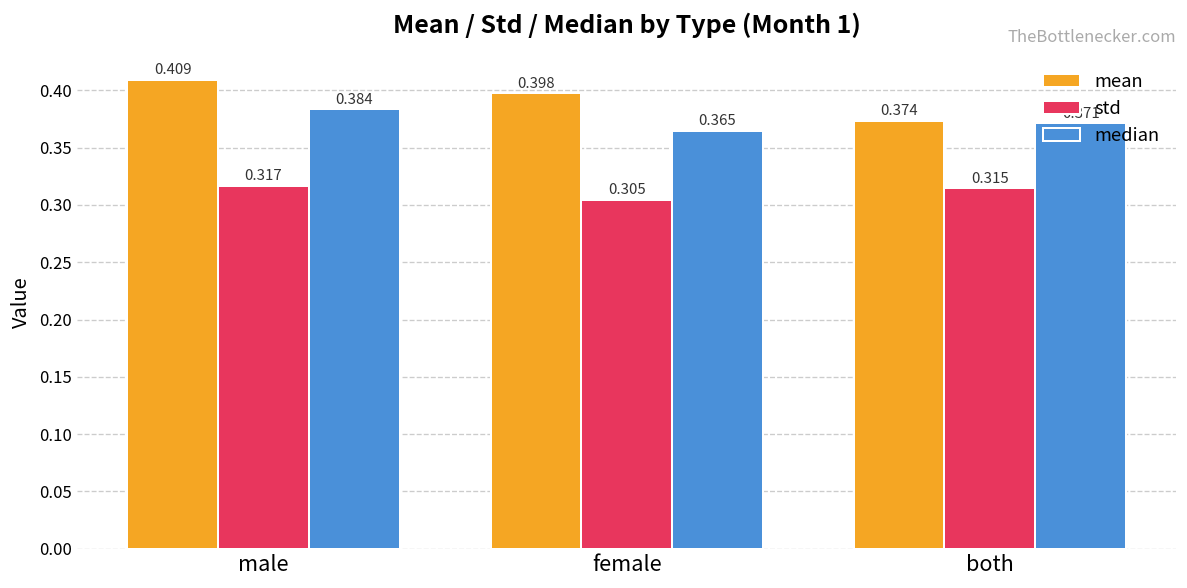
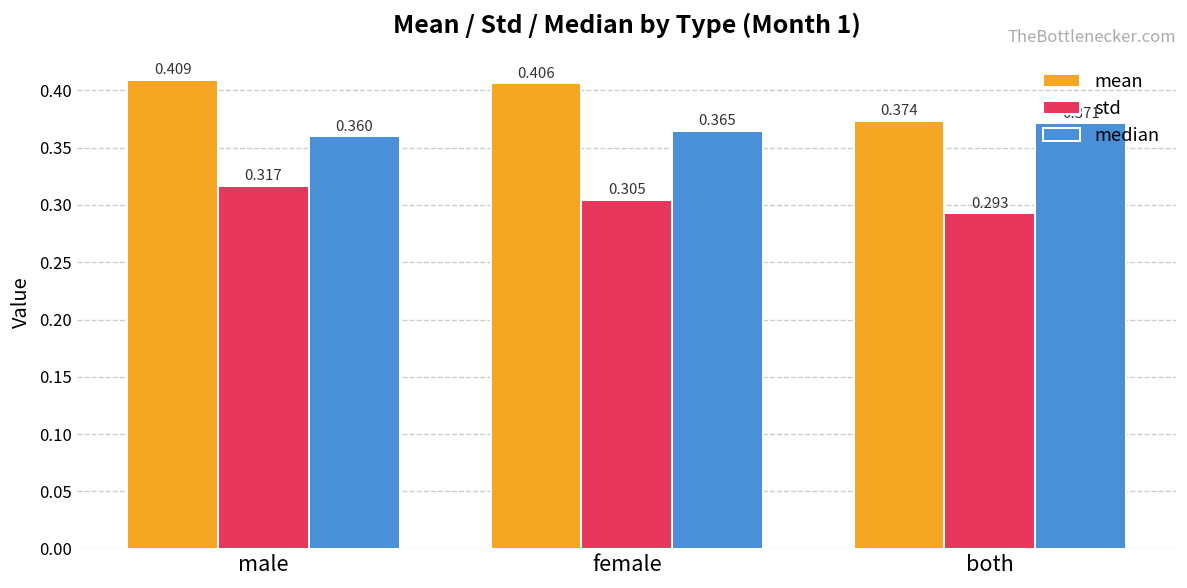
  {
    "mean": {
      "male": 0.409,
-     "female": 0.398,
+     "female": 0.406,
      "both": 0.374
    },
    "std": {
      "male": 0.317,
      "female": 0.305,
-     "both": 0.315
+     "both": 0.293
    },
    "median": {
-     "male": 0.384,
+     "male": 0.360,
      "female": 0.365,
      "both": 0.371
    }
  }
